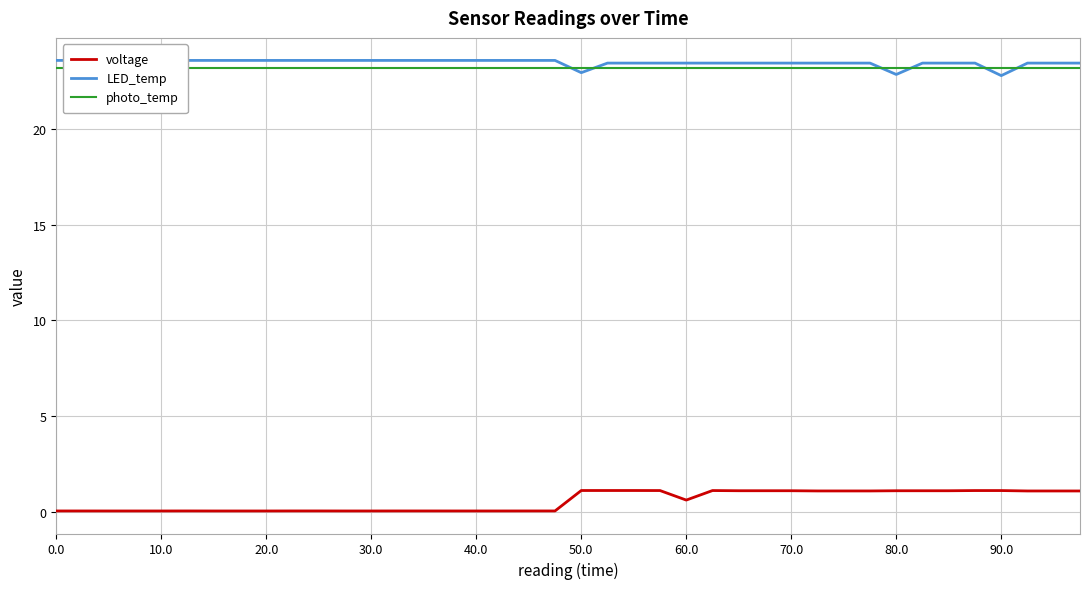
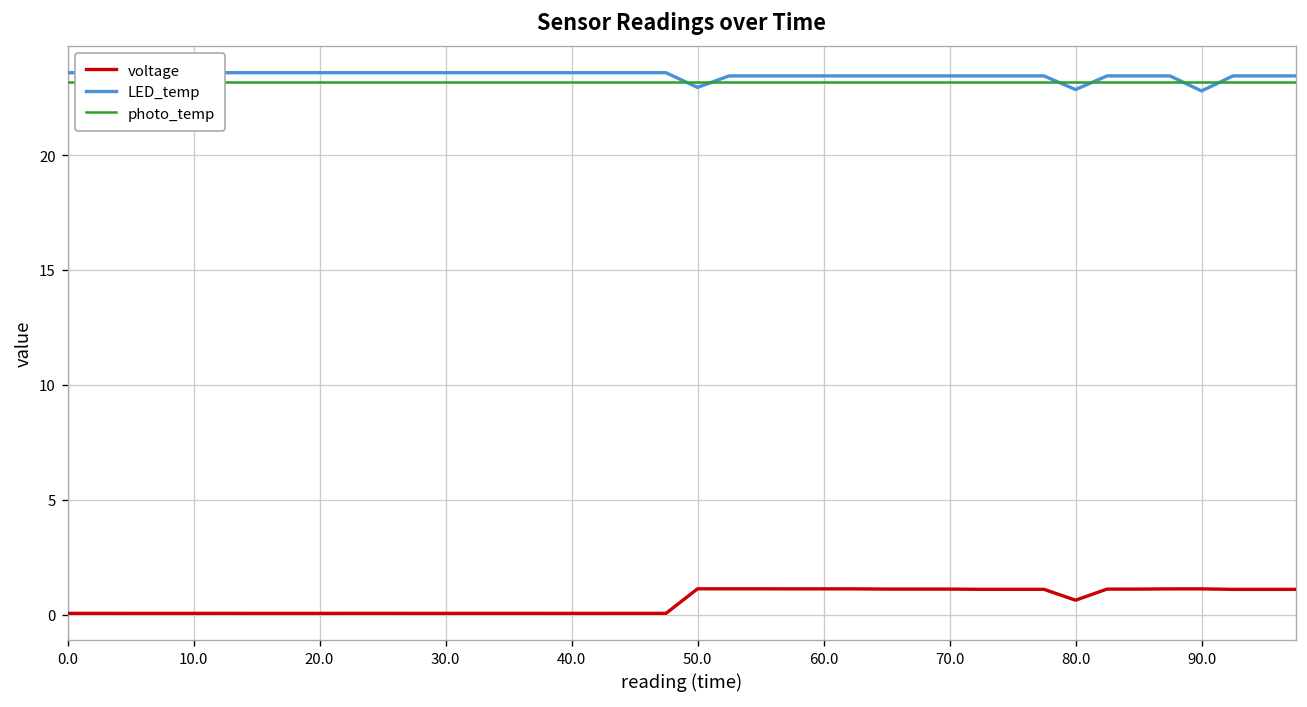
  {
    "voltage": {
      "0.0": 0.1,
      "10.0": 0.1,
      "20.0": 0.1,
      "30.0": 0.1,
      "40.0": 0.1,
      "50.0": 1.1,
-     "60.0": 0.6,
+     "60.0": 1.1,
      "70.0": 1.1,
-     "80.0": 1.1,
+     "80.0": 0.6,
      "90.0": 1.1
    },
    "LED_temp": {
      "0.0": 23.6,
      "20.0": 23.6,
      "30.0": 23.6,
      "40.0": 23.6,
      "50.0": 22.9,
      "60.0": 23.4,
      "70.0": 23.4,
      "80.0": 22.8,
      "90.0": 22.8
    },
    "photo_temp": {
      "0.0": 23.2,
      "20.0": 23.2,
      "30.0": 23.2,
      "40.0": 23.2,
      "50.0": 23.2,
      "60.0": 23.2,
      "70.0": 23.2,
      "80.0": 23.2,
      "90.0": 23.2
    }
  }
